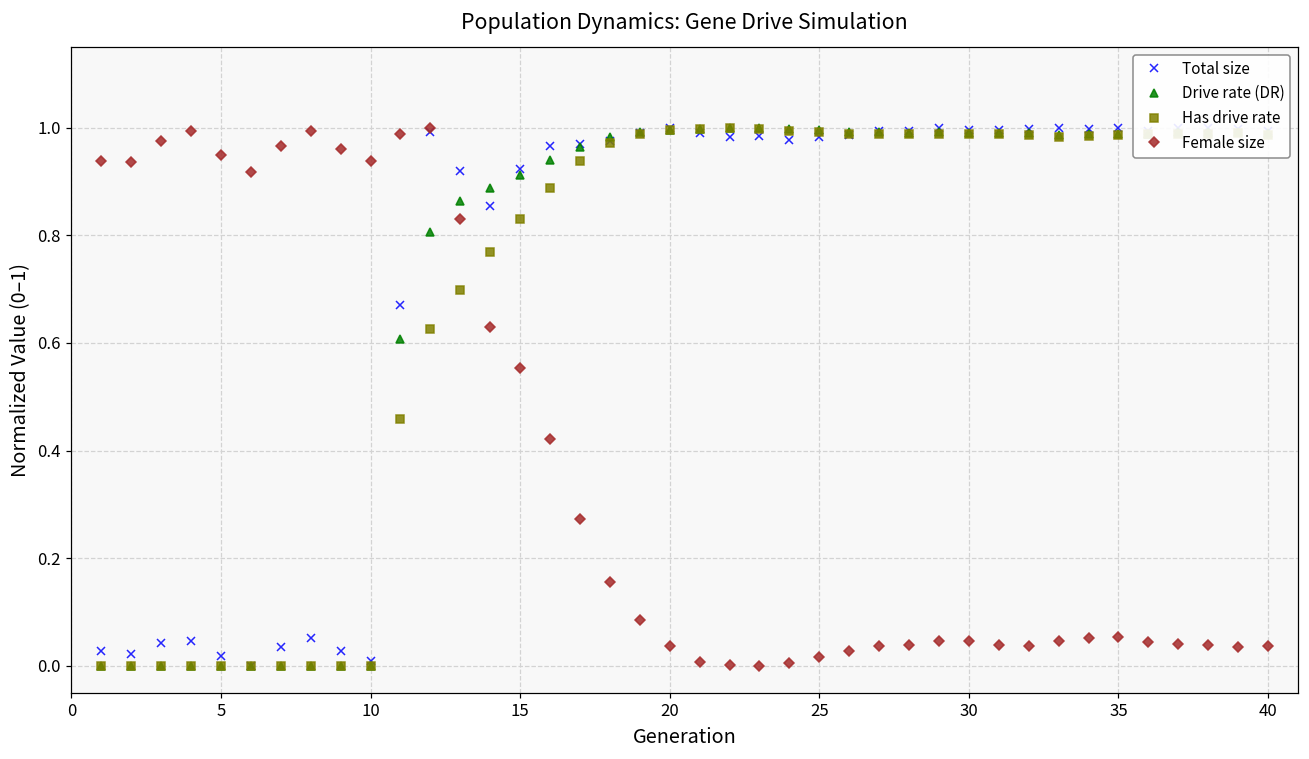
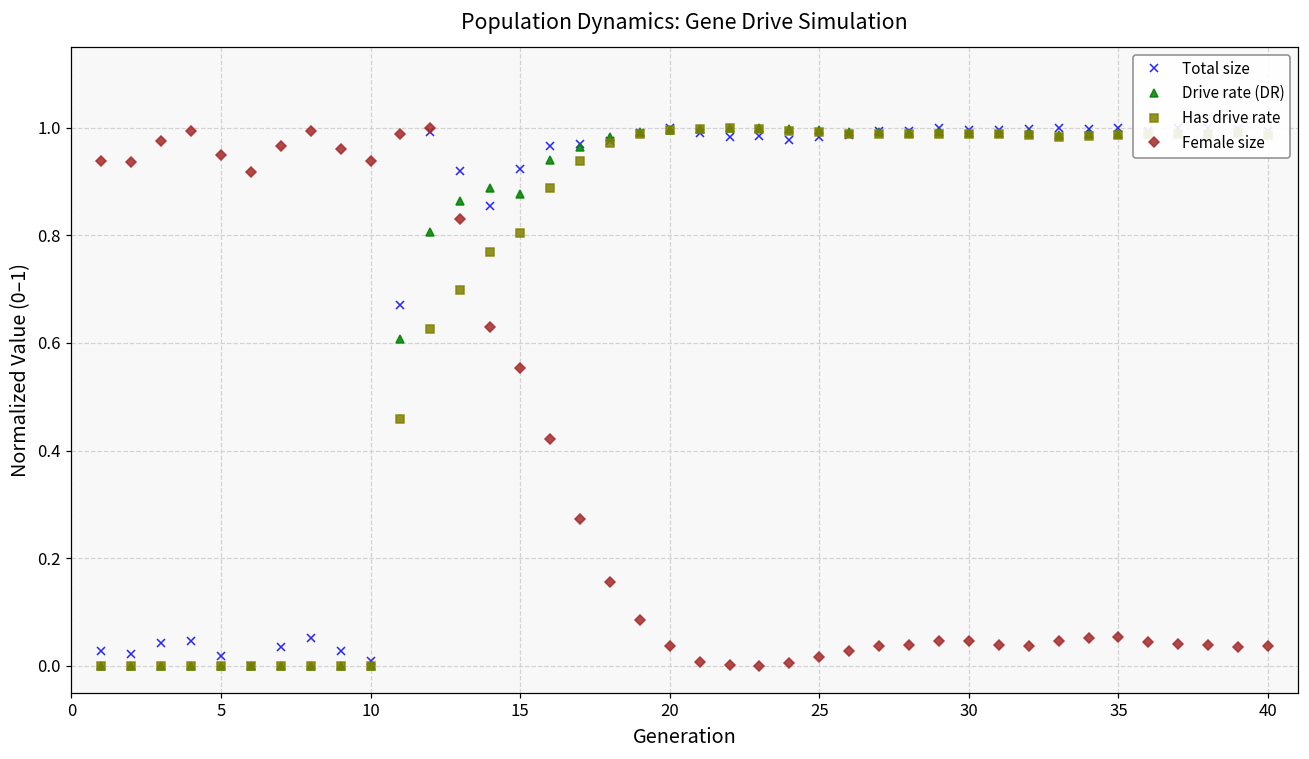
  {
    "Total size": {
      "5": 0.02,
      "10": 0.01,
      "15": 0.92,
      "25": 0.98,
      "30": 1.00,
      "35": 1.00
    },
    "Drive rate (DR)": {
-     "15": 0.91
+     "15": 0.88
    },
    "Has drive rate": {
-     "15": 0.83
+     "15": 0.80
    },
    "Female size": {
      "5": 0.95,
      "10": 0.94,
      "15": 0.55,
      "20": 0.04,
      "25": 0.02,
      "30": 0.05,
      "35": 0.05,
      "40": 0.04
    }
  }
